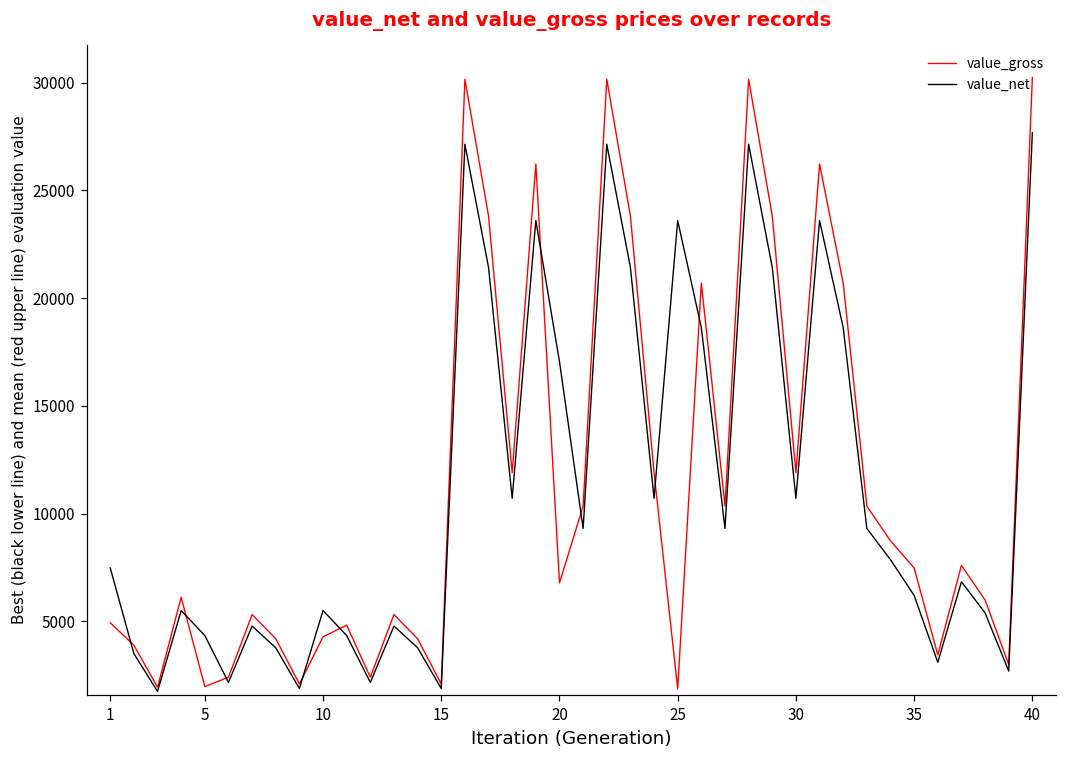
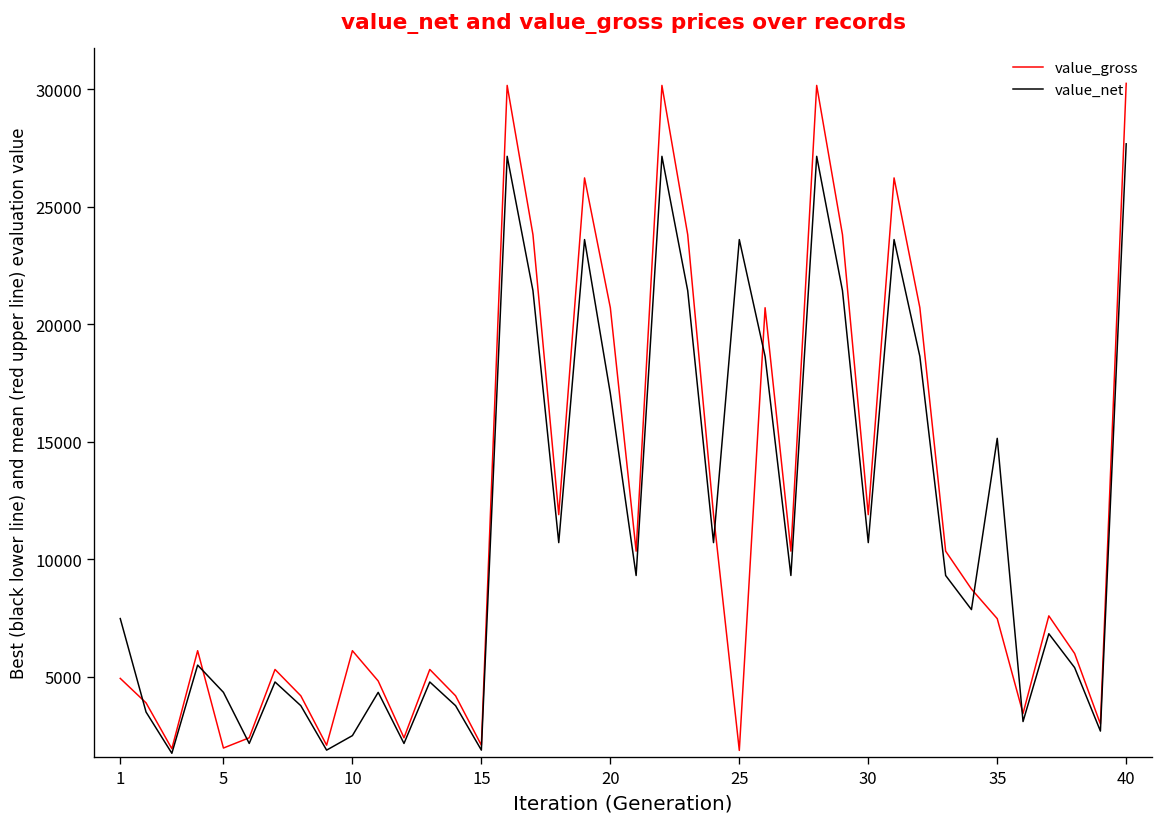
  {
    "value_gross": {
      "1": 4900,
      "5": 2000,
-     "10": 4300,
+     "10": 6100,
      "15": 2100,
-     "20": 6800,
+     "20": 20700,
      "25": 1900,
      "30": 11900,
      "35": 7500,
      "40": 30200
    },
    "value_net": {
      "1": 7500,
      "5": 4300,
-     "10": 5500,
+     "10": 2500,
      "15": 1900,
      "20": 17100,
      "25": 23600,
      "30": 10700,
-     "35": 6200,
+     "35": 15100,
      "40": 27700
    }
  }
